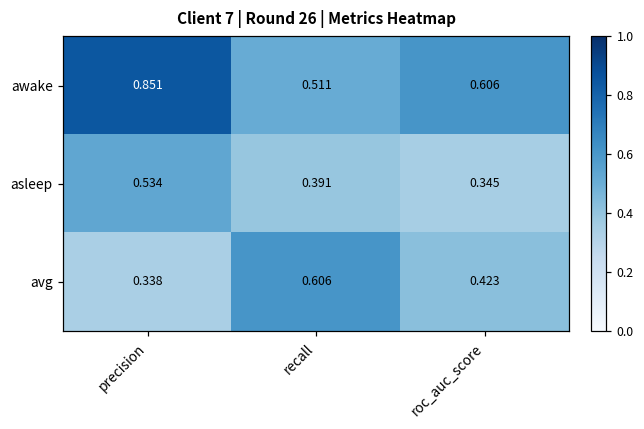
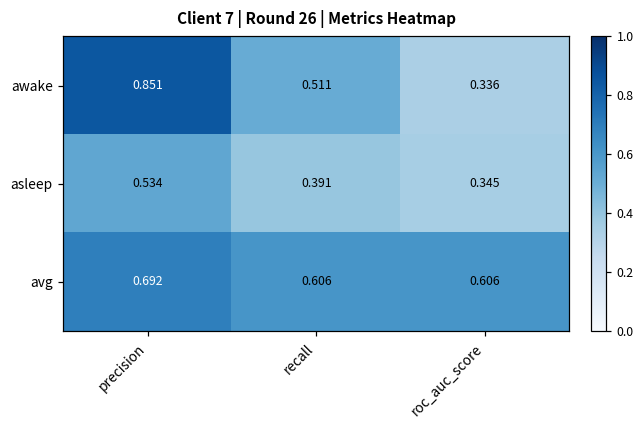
  {
    "awake": {
      "precision": 0.851,
      "recall": 0.511,
-     "roc_auc_score": 0.606
+     "roc_auc_score": 0.336
    },
    "asleep": {
      "precision": 0.534,
      "recall": 0.391,
      "roc_auc_score": 0.345
    },
    "avg": {
-     "precision": 0.338,
+     "precision": 0.692,
      "recall": 0.606,
-     "roc_auc_score": 0.423
+     "roc_auc_score": 0.606
    }
  }
